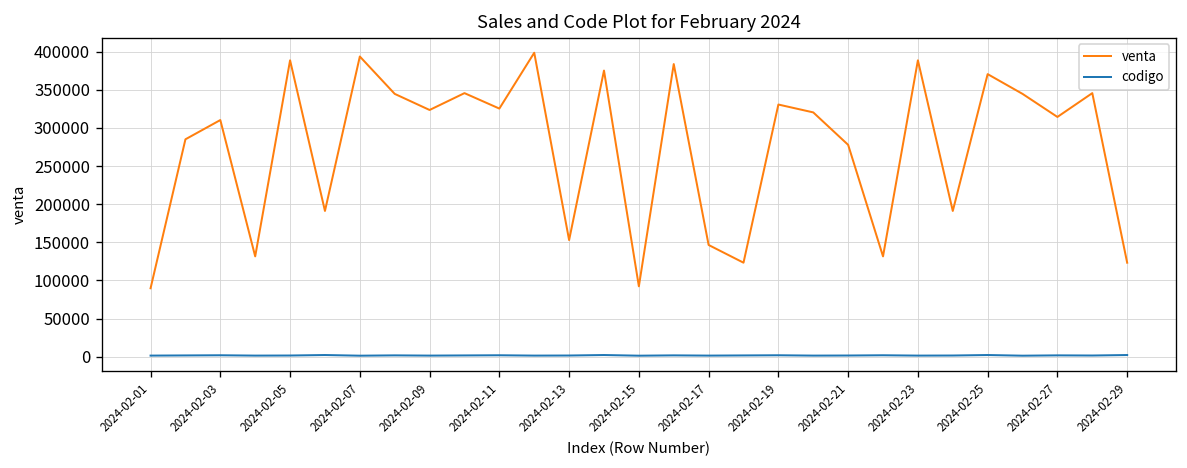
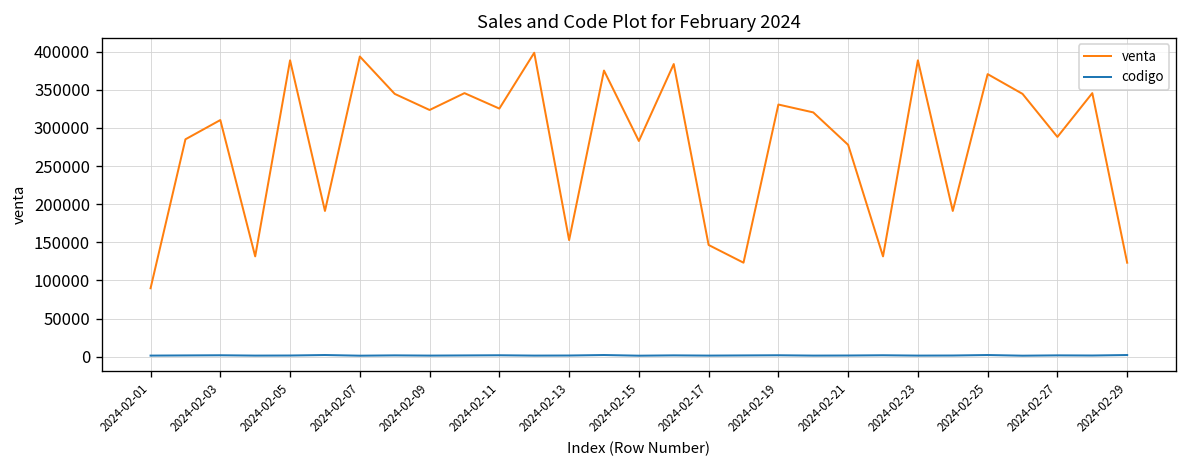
  {
    "venta": {
      "2024-02-01": 90000,
      "2024-02-03": 310000,
      "2024-02-05": 390000,
      "2024-02-07": 390000,
      "2024-02-09": 320000,
      "2024-02-11": 330000,
      "2024-02-13": 150000,
-     "2024-02-15": 90000,
+     "2024-02-15": 280000,
      "2024-02-17": 150000,
      "2024-02-19": 330000,
      "2024-02-21": 280000,
      "2024-02-23": 390000,
      "2024-02-25": 370000,
-     "2024-02-27": 310000,
+     "2024-02-27": 290000,
      "2024-02-29": 120000
    },
    "codigo": {
      "2024-02-01": 0,
      "2024-02-03": 0,
      "2024-02-05": 0,
      "2024-02-07": 0,
      "2024-02-09": 0,
      "2024-02-11": 0,
      "2024-02-13": 0,
      "2024-02-15": 0,
      "2024-02-17": 0,
      "2024-02-19": 0,
      "2024-02-21": 0,
      "2024-02-23": 0,
      "2024-02-25": 0,
      "2024-02-27": 0,
      "2024-02-29": 0
    }
  }
